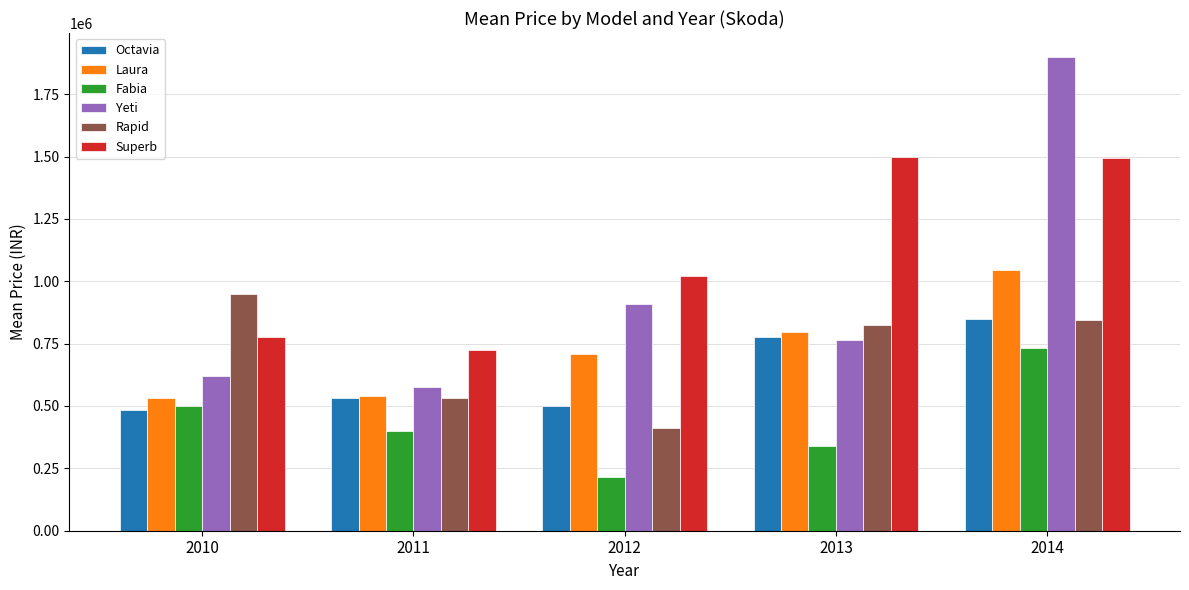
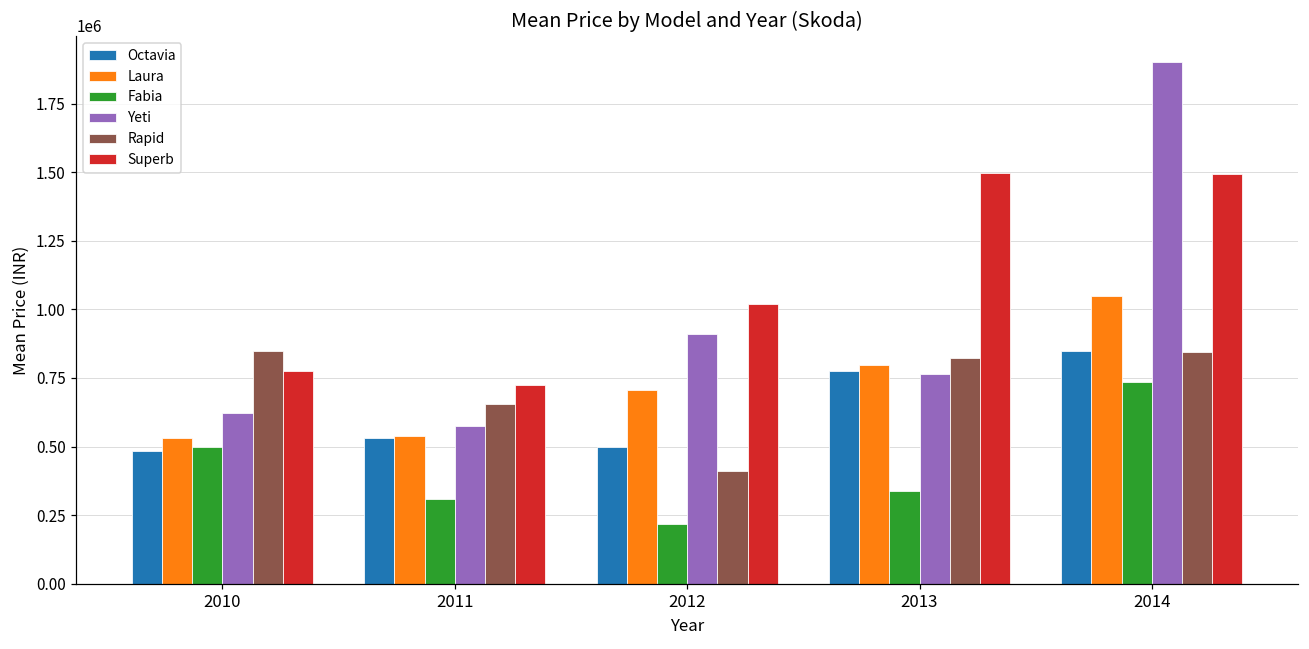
  {
    "Octavia": {
      "2010": 480000,
      "2011": 530000,
      "2012": 500000,
      "2013": 780000,
      "2014": 850000
    },
    "Laura": {
      "2010": 530000,
      "2011": 540000,
      "2012": 710000,
      "2013": 800000,
      "2014": 1050000
    },
    "Fabia": {
      "2010": 500000,
-     "2011": 400000,
+     "2011": 310000,
      "2012": 220000,
      "2013": 340000,
      "2014": 730000
    },
    "Yeti": {
      "2010": 620000,
      "2011": 580000,
      "2012": 910000,
      "2013": 760000,
      "2014": 1900000
    },
    "Rapid": {
-     "2010": 950000,
-     "2011": 530000,
+     "2010": 850000,
+     "2011": 660000,
      "2012": 410000,
      "2013": 820000,
      "2014": 840000
    },
    "Superb": {
      "2010": 770000,
      "2011": 730000,
      "2012": 1020000,
      "2013": 1500000,
      "2014": 1490000
    }
  }
